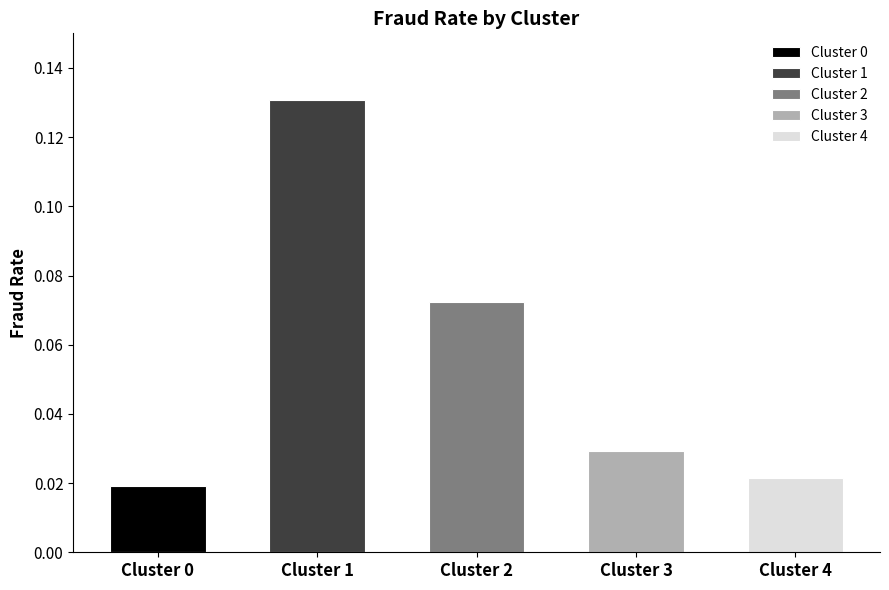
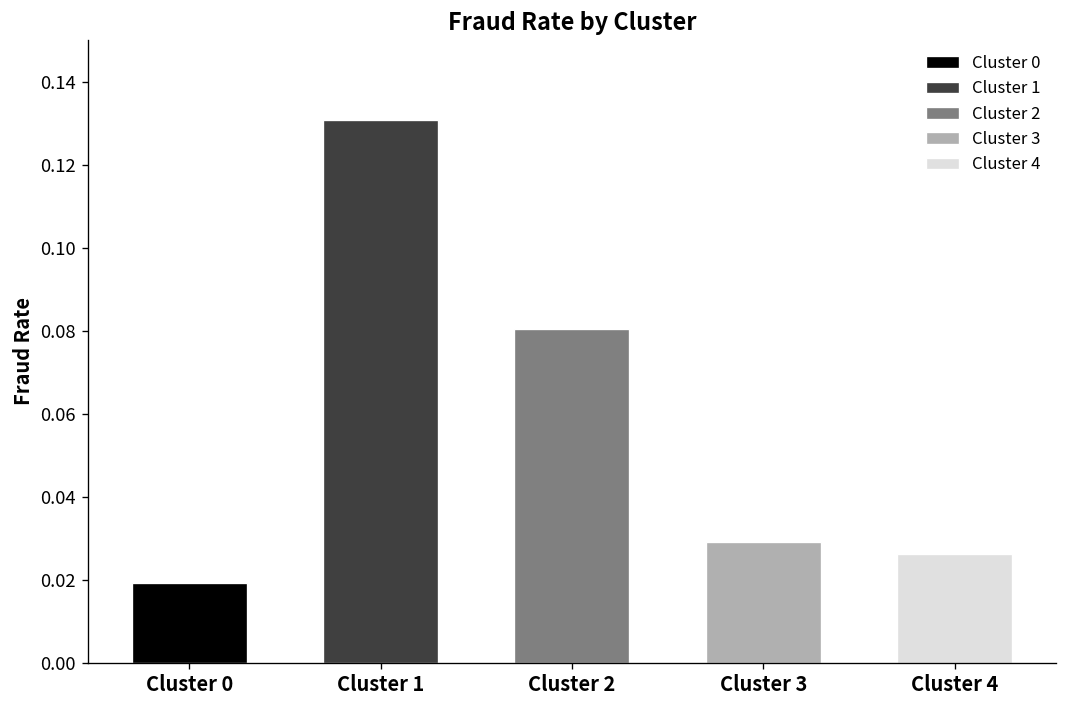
  {
    "Cluster 0": 0.019,
    "Cluster 1": 0.131,
-   "Cluster 2": 0.072,
+   "Cluster 2": 0.080,
    "Cluster 3": 0.029,
-   "Cluster 4": 0.022
+   "Cluster 4": 0.026
  }
